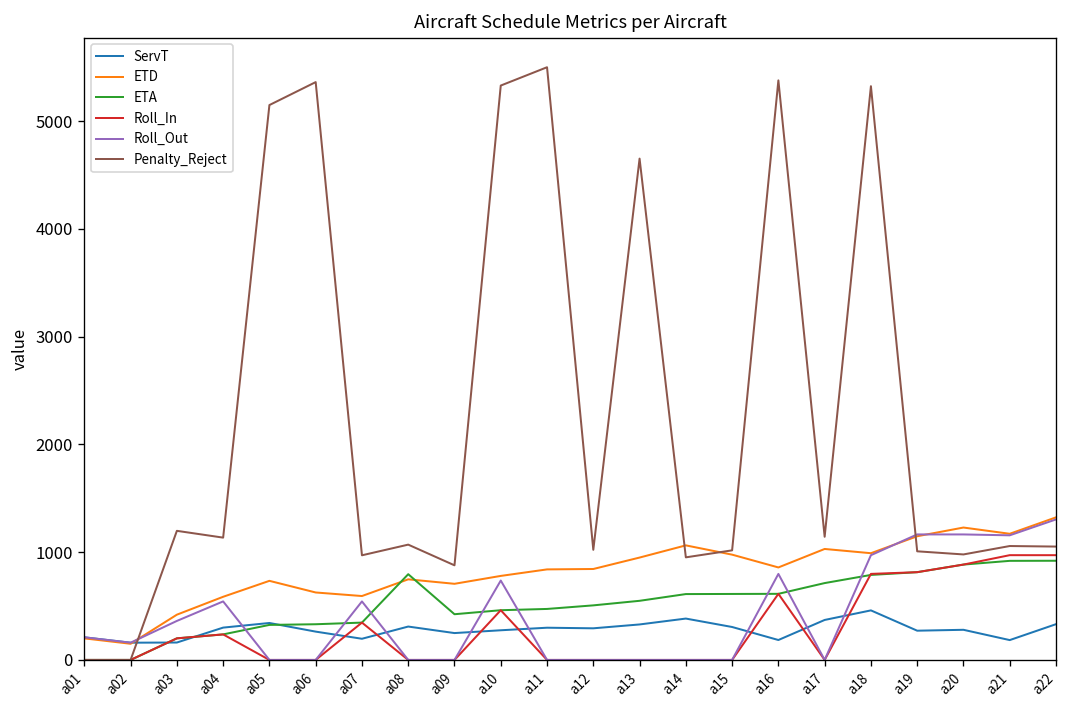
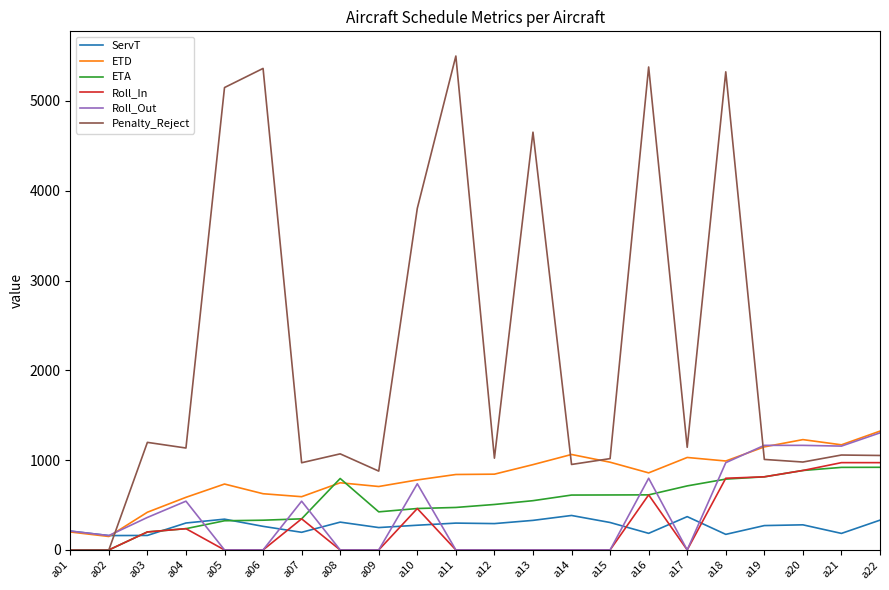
  {
    "ServT": {
      "a03": 200,
      "a04": 300,
      "a06": 300,
      "a07": 200,
      "a08": 300,
      "a09": 200,
      "a10": 300,
      "a11": 300,
      "a12": 300,
      "a13": 300,
      "a14": 400,
      "a15": 300,
      "a16": 200,
      "a17": 400,
-     "a18": 500,
+     "a18": 200,
      "a19": 300,
      "a20": 300,
      "a21": 200,
      "a22": 300
    },
    "ETD": {
      "a03": 400,
      "a04": 600,
      "a05": 700,
      "a06": 600,
      "a07": 600,
      "a08": 700,
      "a09": 700,
      "a10": 800,
      "a11": 800,
      "a12": 800,
      "a13": 1000,
      "a14": 1100,
      "a15": 1000,
      "a16": 900,
      "a17": 1000,
      "a20": 1200
    },
    "ETA": {
      "a06": 300,
      "a08": 800,
      "a09": 400,
      "a11": 500,
      "a12": 500,
      "a13": 500,
      "a14": 600,
      "a15": 600,
      "a17": 700,
      "a21": 900,
      "a22": 900
    },
    "Roll_In": {
      "a21": 1000,
      "a22": 1000
    },
    "Roll_Out": {
      "a03": 400,
      "a04": 500,
      "a07": 500,
      "a10": 700,
      "a16": 800,
      "a20": 1200
    },
    "Penalty_Reject": {
      "a03": 1200,
      "a04": 1100,
      "a05": 5100,
      "a06": 5400,
      "a07": 1000,
      "a08": 1100,
      "a09": 900,
-     "a10": 5300,
+     "a10": 3800,
      "a11": 5500,
      "a12": 1000,
      "a13": 4700,
      "a14": 1000,
      "a15": 1000,
      "a16": 5400,
      "a17": 1100,
      "a18": 5300,
      "a19": 1000,
      "a20": 1000,
      "a21": 1100,
      "a22": 1100
    }
  }
